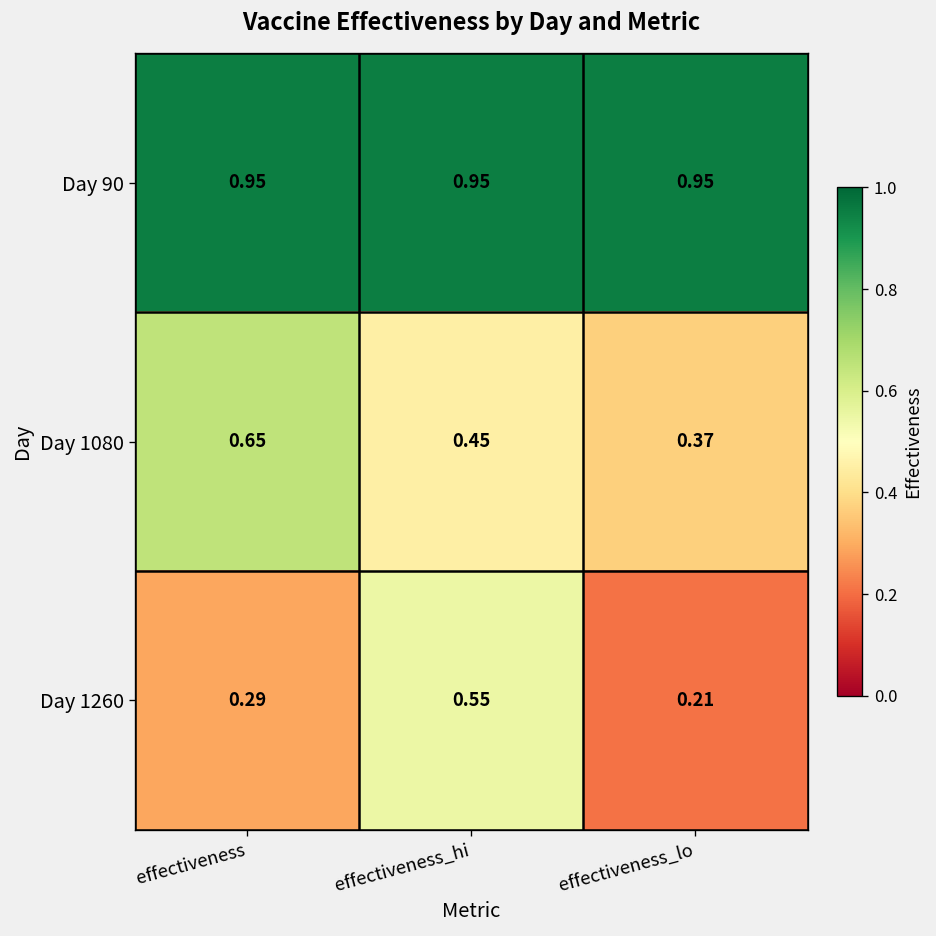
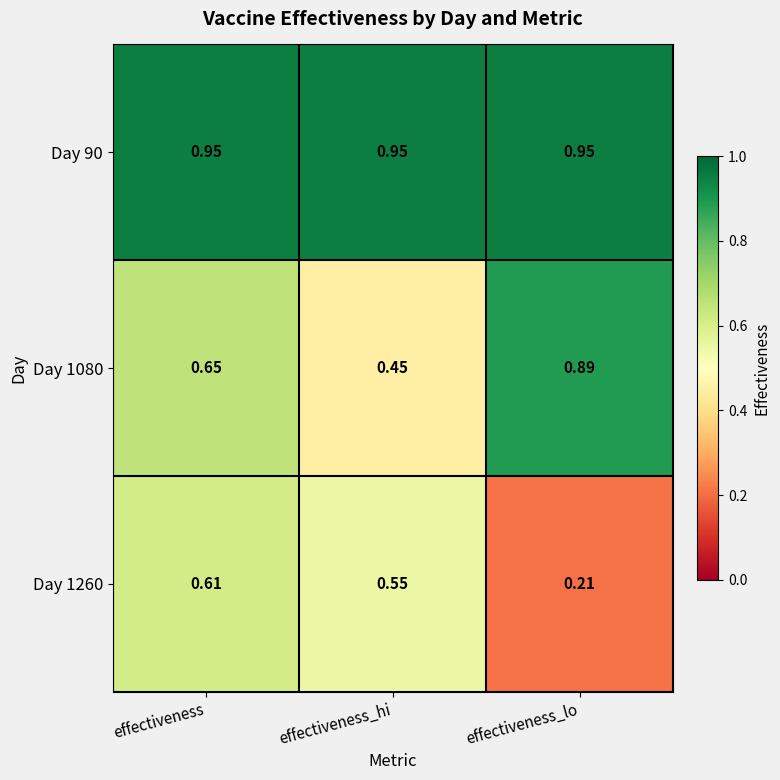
  {
    "Day 90": {
      "effectiveness": 0.95,
      "effectiveness_hi": 0.95,
      "effectiveness_lo": 0.95
    },
    "Day 1080": {
      "effectiveness": 0.65,
      "effectiveness_hi": 0.45,
-     "effectiveness_lo": 0.37
+     "effectiveness_lo": 0.89
    },
    "Day 1260": {
-     "effectiveness": 0.29,
+     "effectiveness": 0.61,
      "effectiveness_hi": 0.55,
      "effectiveness_lo": 0.21
    }
  }
